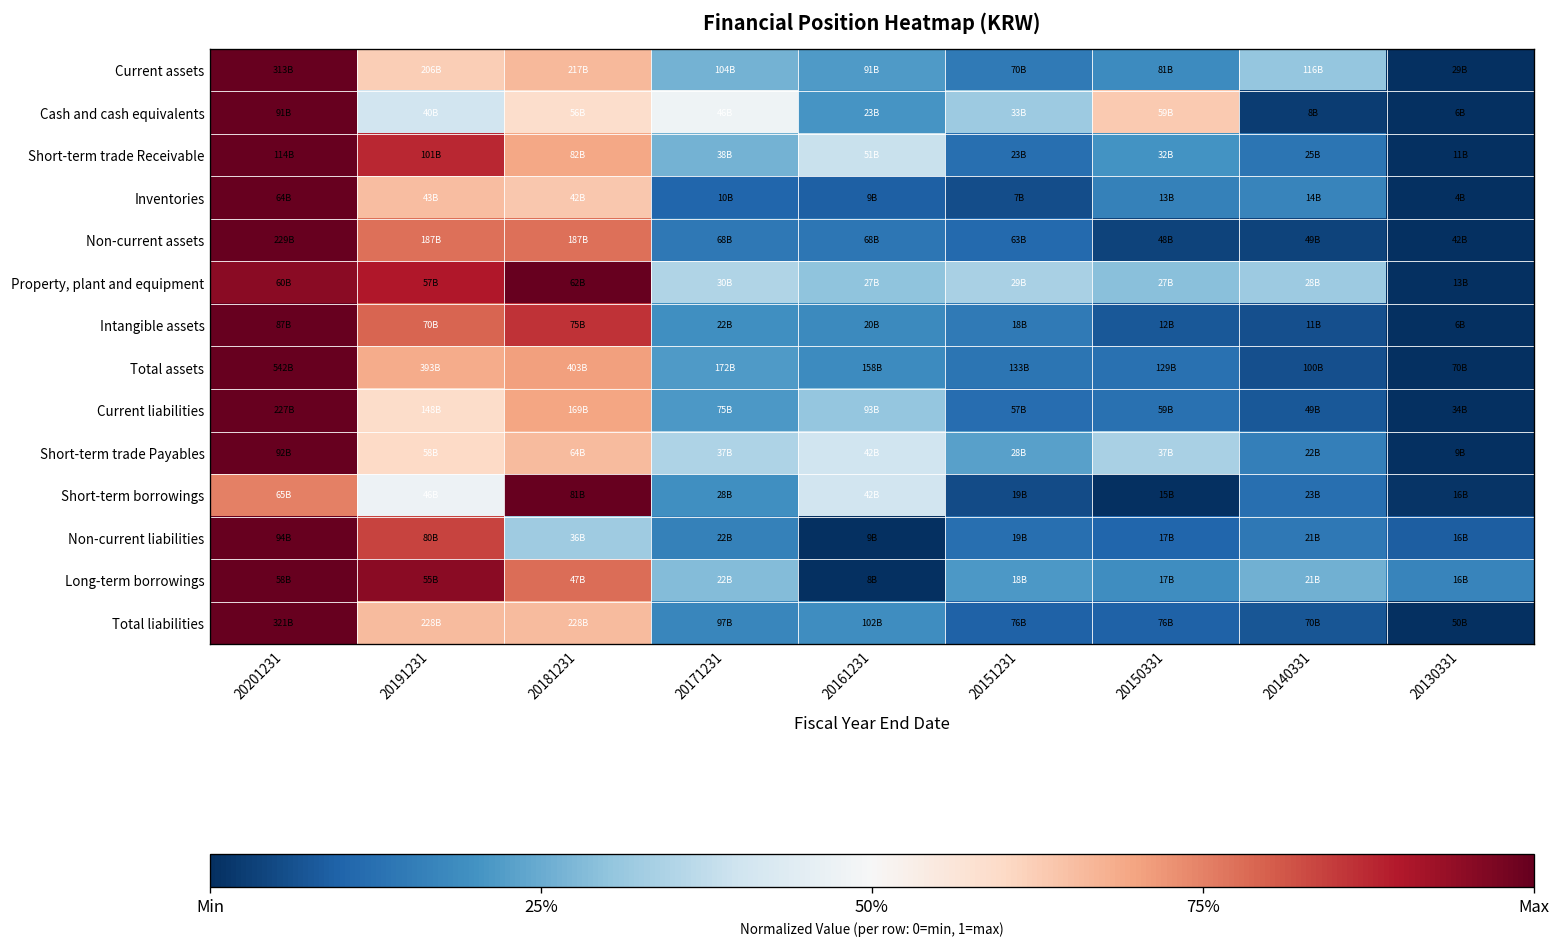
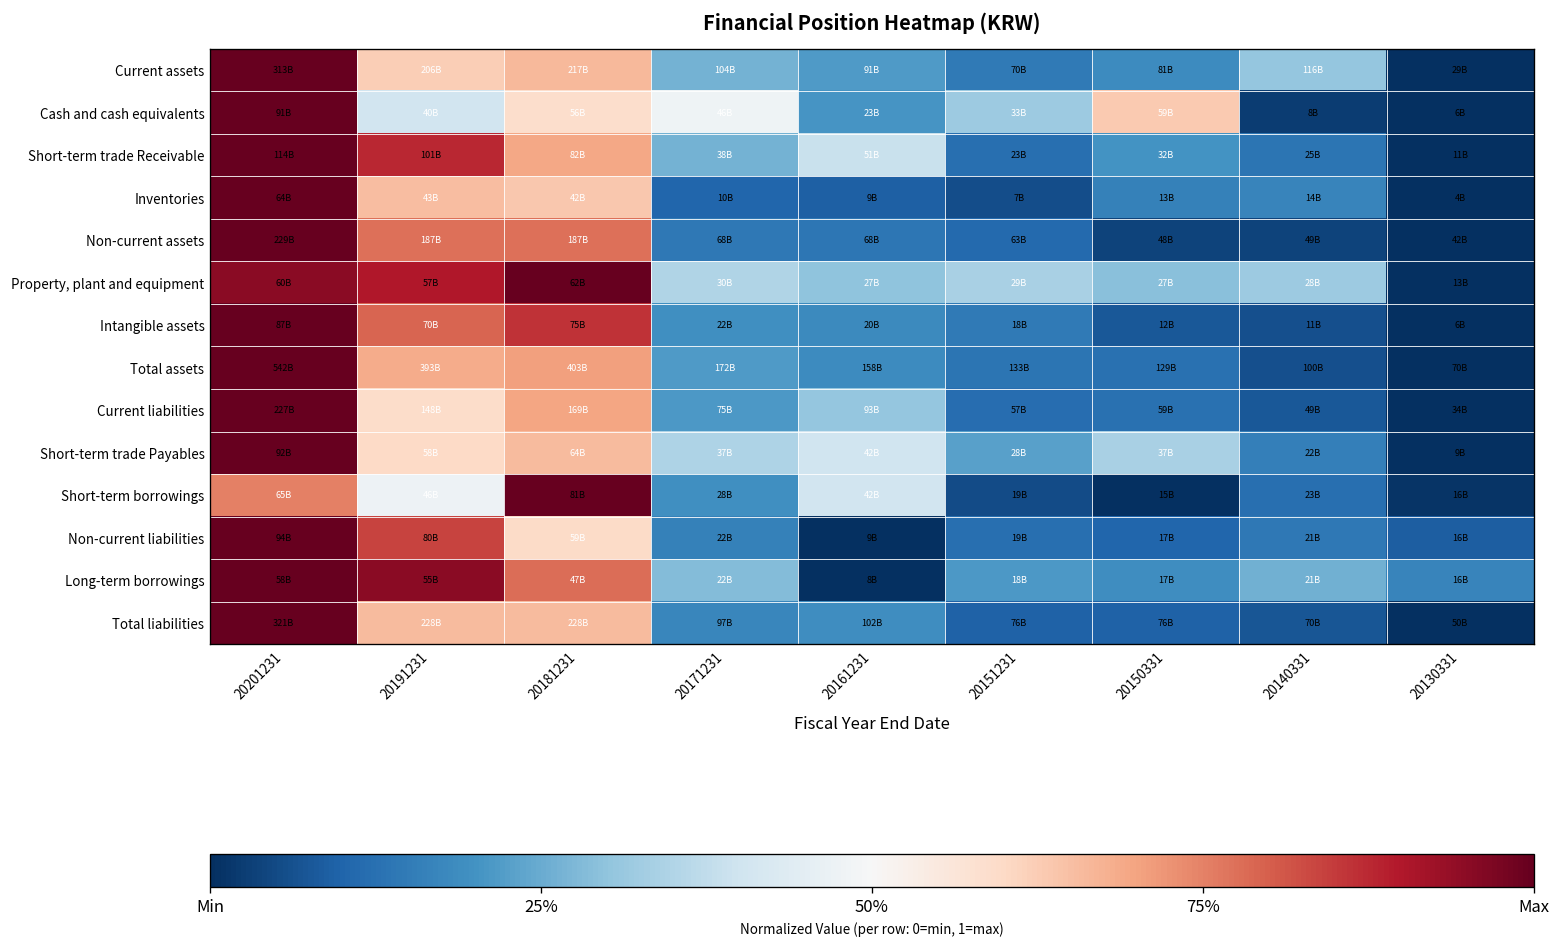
  {
    "Current assets": {
      "20201231": "313B",
      "20191231": "206B",
      "20181231": "217B",
      "20171231": "104B",
      "20161231": "91B",
      "20151231": "70B",
      "20150331": "81B",
      "20140331": "116B",
      "20130331": "29B"
    },
    "Cash and cash equivalents": {
      "20201231": "91B",
      "20181231": "56B",
      "20161231": "23B",
      "20151231": "33B",
      "20150331": "59B",
      "20140331": "8B",
      "20130331": "6B"
    },
    "Short-term trade Receivable": {
      "20201231": "114B",
      "20191231": "101B",
      "20181231": "82B",
      "20171231": "38B",
      "20161231": "51B",
      "20151231": "23B",
      "20150331": "32B",
      "20140331": "25B",
      "20130331": "11B"
    },
    "Inventories": {
      "20201231": "64B",
      "20191231": "43B",
      "20181231": "42B",
      "20171231": "10B",
      "20161231": "9B",
      "20151231": "7B",
      "20150331": "13B",
      "20140331": "14B",
      "20130331": "4B"
    },
    "Non-current assets": {
      "20201231": "229B",
      "20191231": "187B",
      "20181231": "187B",
      "20171231": "68B",
      "20161231": "68B",
      "20151231": "63B",
      "20150331": "48B",
      "20140331": "49B",
      "20130331": "42B"
    },
    "Property, plant and equipment": {
      "20201231": "60B",
      "20191231": "57B",
      "20181231": "62B",
      "20171231": "30B",
      "20161231": "27B",
      "20151231": "29B",
      "20150331": "27B",
      "20140331": "28B",
      "20130331": "13B"
    },
    "Intangible assets": {
      "20201231": "87B",
      "20191231": "70B",
      "20181231": "75B",
      "20171231": "22B",
      "20161231": "20B",
      "20151231": "18B",
      "20150331": "12B",
      "20140331": "11B",
      "20130331": "6B"
    },
    "Total assets": {
      "20201231": "542B",
      "20191231": "393B",
      "20181231": "403B",
      "20171231": "172B",
      "20161231": "158B",
      "20151231": "133B",
      "20150331": "129B",
      "20140331": "100B",
      "20130331": "70B"
    },
    "Current liabilities": {
      "20201231": "227B",
      "20191231": "148B",
      "20181231": "169B",
      "20171231": "75B",
      "20161231": "93B",
      "20151231": "57B",
      "20150331": "59B",
      "20140331": "49B",
      "20130331": "34B"
    },
    "Short-term trade Payables": {
      "20201231": "92B",
      "20191231": "58B",
      "20181231": "64B",
      "20171231": "37B",
      "20151231": "28B",
      "20150331": "37B",
      "20140331": "22B",
      "20130331": "9B"
    },
    "Short-term borrowings": {
      "20201231": "65B",
      "20181231": "81B",
      "20171231": "28B",
      "20151231": "19B",
      "20150331": "15B",
      "20140331": "23B",
      "20130331": "16B"
    },
    "Non-current liabilities": {
      "20201231": "94B",
      "20191231": "80B",
-     "20181231": "36B",
+     "20181231": "59B",
      "20171231": "22B",
      "20161231": "9B",
      "20151231": "19B",
      "20150331": "17B",
      "20140331": "21B",
      "20130331": "16B"
    },
    "Long-term borrowings": {
      "20201231": "58B",
      "20191231": "55B",
      "20181231": "47B",
      "20171231": "22B",
      "20161231": "8B",
      "20151231": "18B",
      "20150331": "17B",
      "20140331": "21B",
      "20130331": "16B"
    },
    "Total liabilities": {
      "20201231": "321B",
      "20191231": "228B",
      "20181231": "228B",
      "20171231": "97B",
      "20161231": "102B",
      "20151231": "76B",
      "20150331": "76B",
      "20140331": "70B",
      "20130331": "50B"
    }
  }
